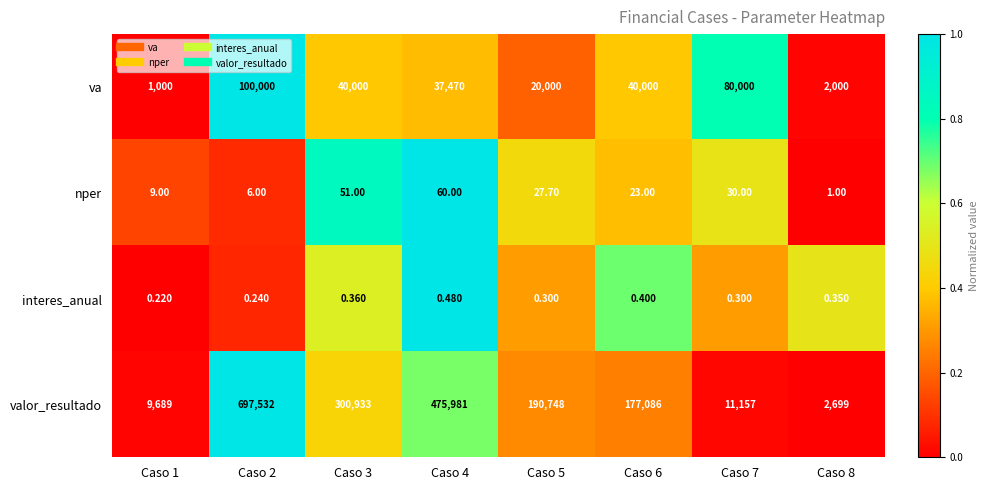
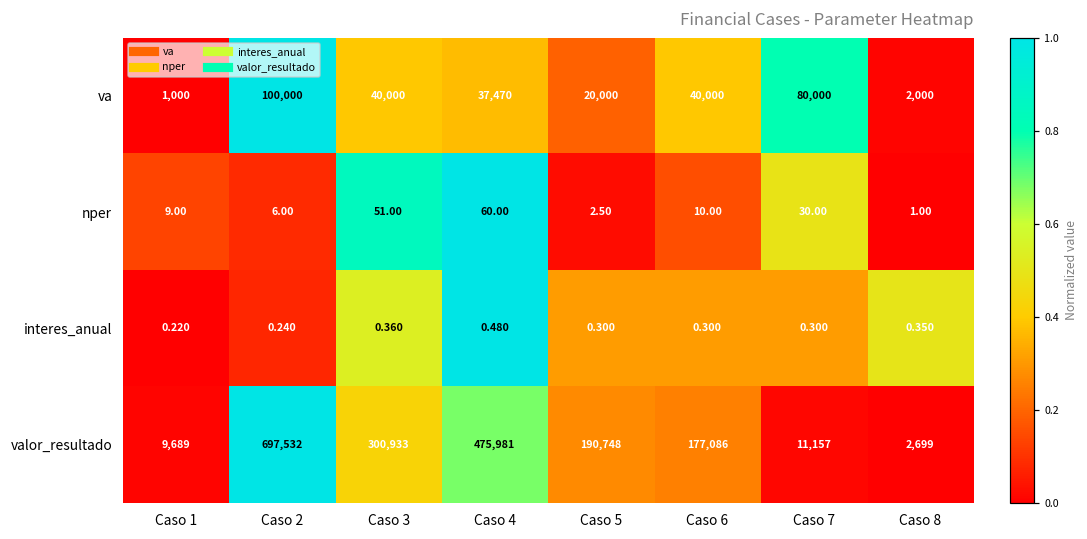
  {
    "va": {
      "Caso 1": "1,000",
      "Caso 2": "100,000",
      "Caso 3": "40,000",
      "Caso 4": "37,470",
      "Caso 5": "20,000",
      "Caso 6": "40,000",
      "Caso 7": "80,000",
      "Caso 8": "2,000"
    },
    "nper": {
      "Caso 1": "9.00",
      "Caso 2": "6.00",
      "Caso 3": "51.00",
      "Caso 4": "60.00",
-     "Caso 5": "27.70",
-     "Caso 6": "23.00",
+     "Caso 5": "2.50",
+     "Caso 6": "10.00",
      "Caso 7": "30.00",
      "Caso 8": "1.00"
    },
    "interes_anual": {
      "Caso 1": "0.220",
      "Caso 2": "0.240",
      "Caso 3": "0.360",
      "Caso 4": "0.480",
      "Caso 5": "0.300",
-     "Caso 6": "0.400",
+     "Caso 6": "0.300",
      "Caso 7": "0.300",
      "Caso 8": "0.350"
    },
    "valor_resultado": {
      "Caso 1": "9,689",
      "Caso 2": "697,532",
      "Caso 3": "300,933",
      "Caso 4": "475,981",
      "Caso 5": "190,748",
      "Caso 6": "177,086",
      "Caso 7": "11,157",
      "Caso 8": "2,699"
    }
  }
